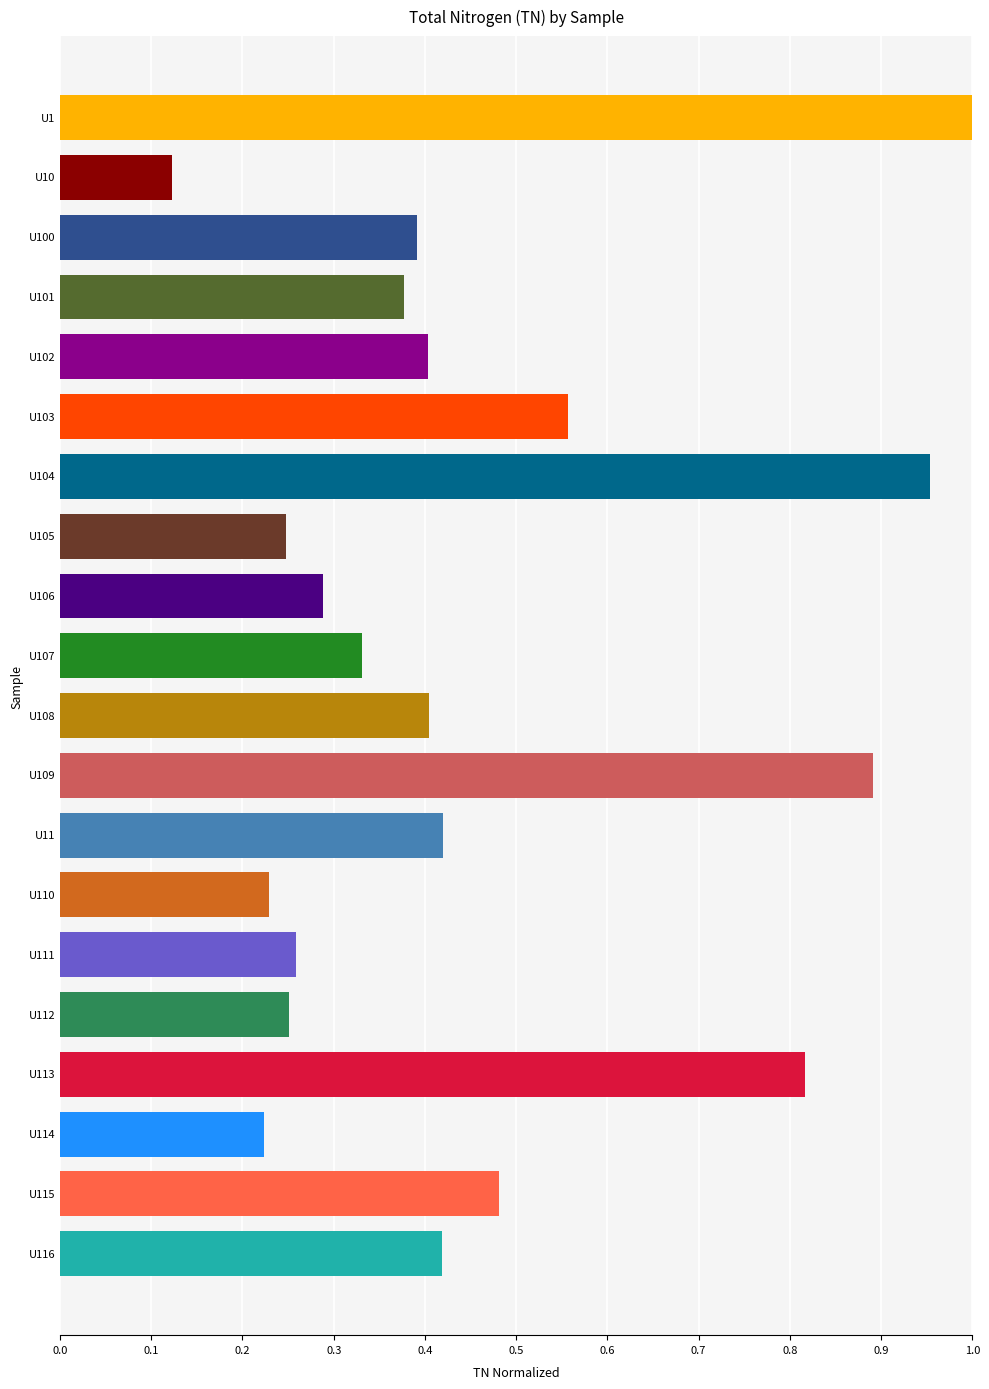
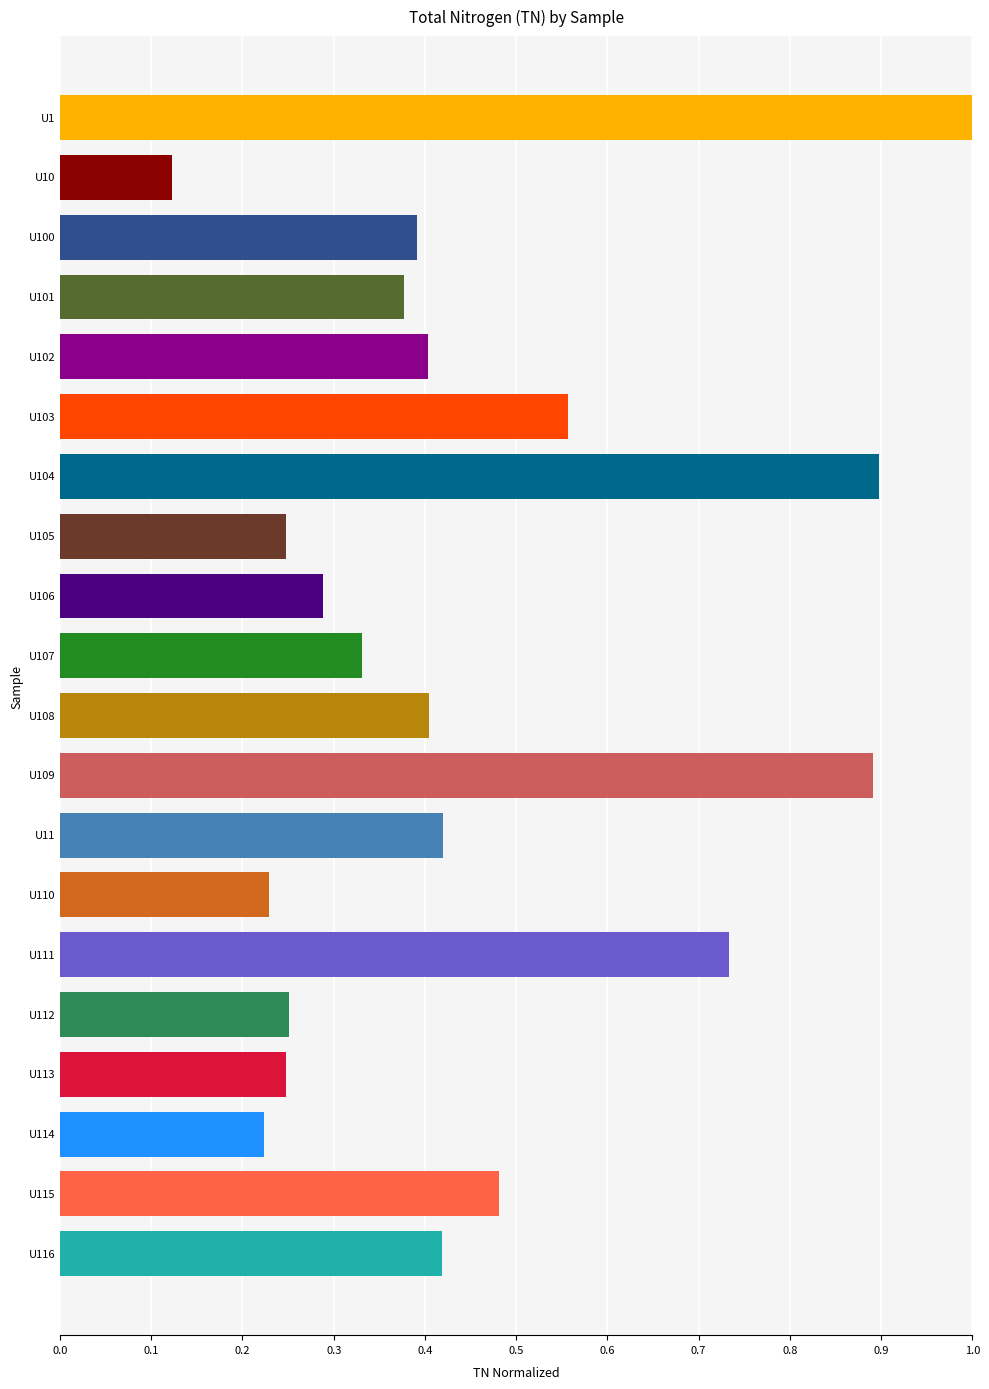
  {
    "U1": 1.00,
    "U10": 0.12,
    "U100": 0.39,
    "U101": 0.38,
    "U102": 0.40,
    "U103": 0.56,
-   "U104": 0.95,
+   "U104": 0.90,
    "U105": 0.25,
    "U106": 0.29,
    "U107": 0.33,
    "U108": 0.40,
    "U109": 0.89,
    "U11": 0.42,
    "U110": 0.23,
-   "U111": 0.26,
+   "U111": 0.73,
    "U112": 0.25,
-   "U113": 0.82,
+   "U113": 0.25,
    "U114": 0.22,
    "U115": 0.48,
    "U116": 0.42
  }
